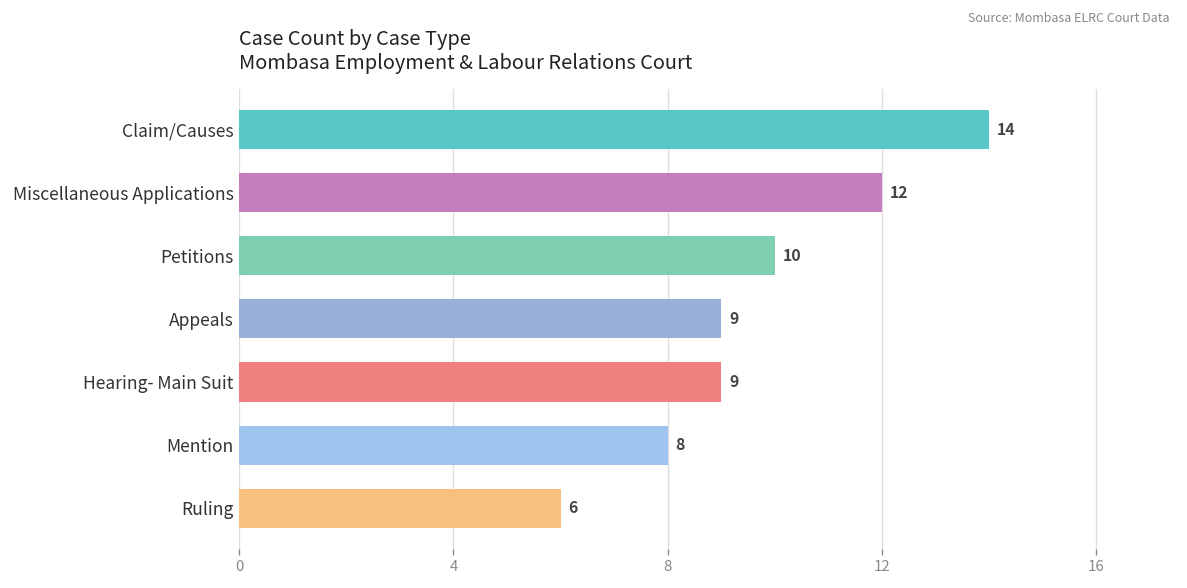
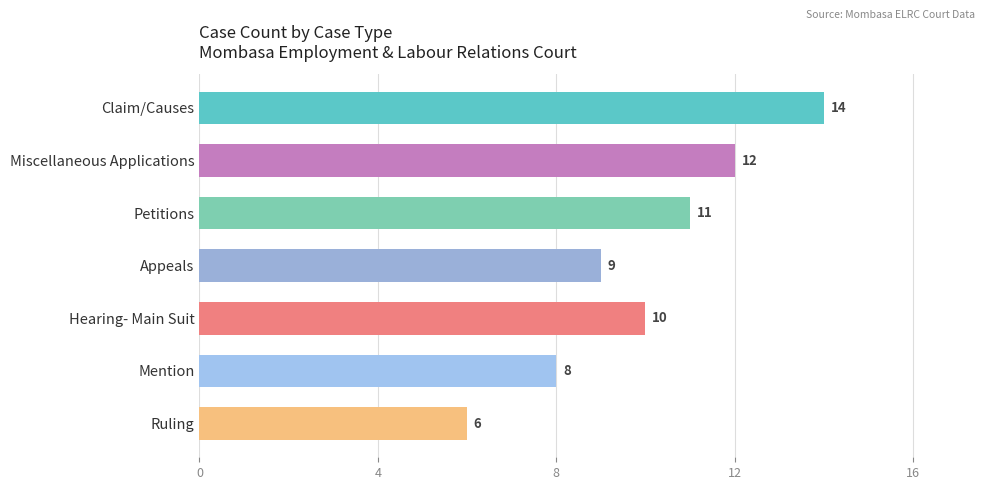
  {
    "Claim/Causes": 14,
    "Miscellaneous Applications": 12,
-   "Petitions": 10,
+   "Petitions": 11,
    "Appeals": 9,
-   "Hearing- Main Suit": 9,
+   "Hearing- Main Suit": 10,
    "Mention": 8,
    "Ruling": 6
  }
